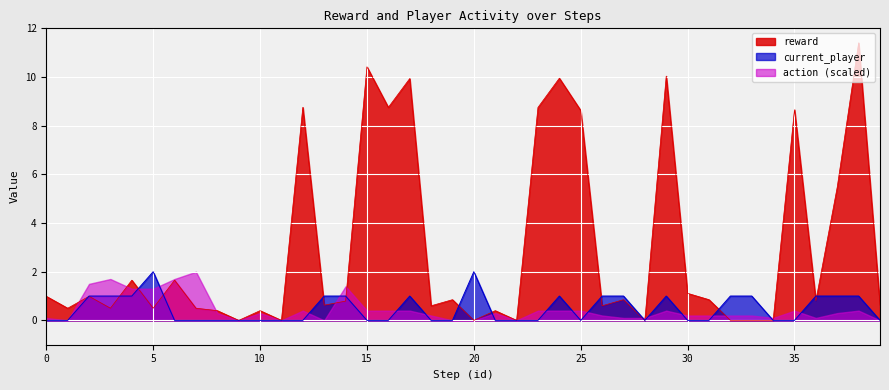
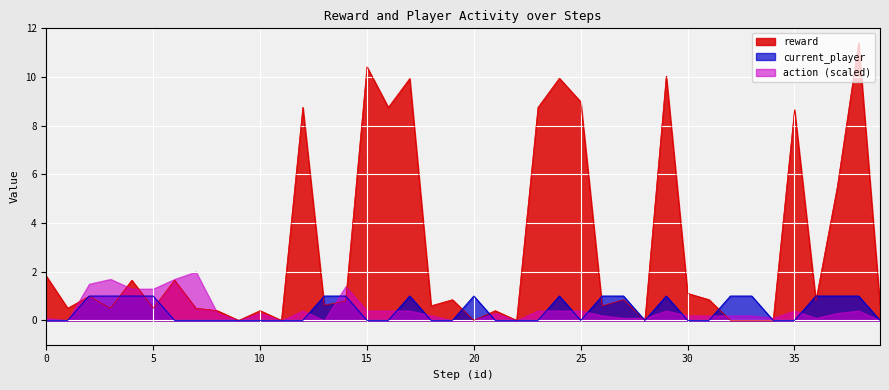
  {
    "reward": {
-     "0": 1.0,
+     "0": 1.8,
      "5": 0.5,
      "15": 10.4,
-     "25": 8.6,
+     "25": 9.0,
      "30": 1.1,
      "35": 8.7
    },
    "current_player": {
-     "5": 2,
+     "5": 1,
      "10": 0,
      "15": 0,
-     "20": 2,
+     "20": 1,
      "25": 0,
      "30": 0,
      "35": 0
    },
    "action (scaled)": {
      "5": 1.3,
      "15": 0.4,
      "25": 0.4,
      "30": 0.2,
      "35": 0.4
    }
  }
